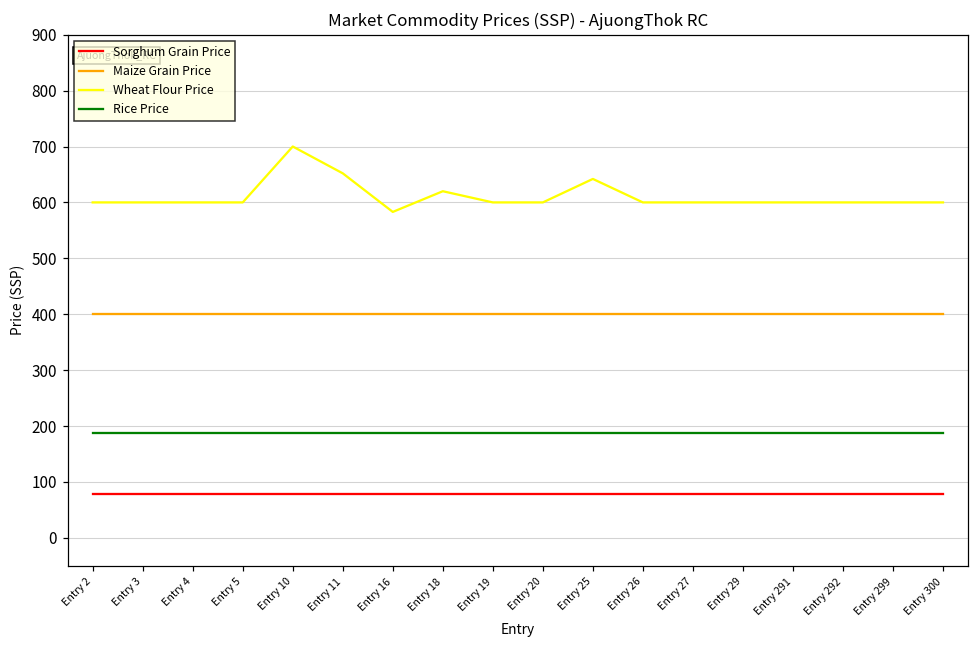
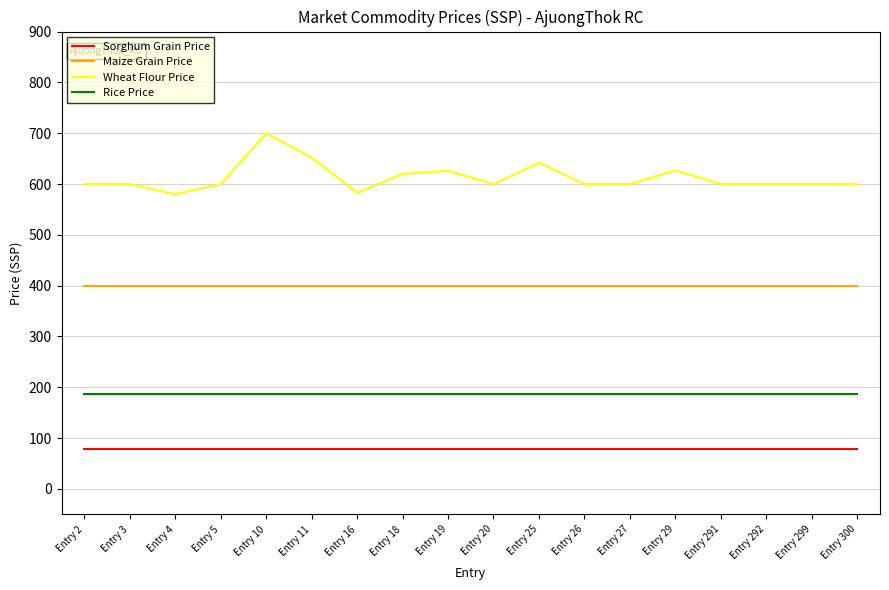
  {
    "Sorghum Grain Price": {
      "Entry 2": 80,
      "Entry 3": 80,
      "Entry 4": 80,
      "Entry 5": 80,
      "Entry 10": 80,
      "Entry 11": 80,
      "Entry 16": 80,
      "Entry 18": 80,
      "Entry 19": 80,
      "Entry 20": 80,
      "Entry 25": 80,
      "Entry 26": 80,
      "Entry 27": 80,
      "Entry 29": 80,
      "Entry 291": 80,
      "Entry 292": 80,
      "Entry 299": 80,
      "Entry 300": 80
    },
    "Maize Grain Price": {
      "Entry 2": 400,
      "Entry 3": 400,
      "Entry 4": 400,
      "Entry 5": 400,
      "Entry 10": 400,
      "Entry 11": 400,
      "Entry 16": 400,
      "Entry 18": 400,
      "Entry 19": 400,
      "Entry 20": 400,
      "Entry 25": 400,
      "Entry 26": 400,
      "Entry 27": 400,
      "Entry 29": 400,
      "Entry 291": 400,
      "Entry 292": 400,
      "Entry 299": 400,
      "Entry 300": 400
    },
    "Wheat Flour Price": {
      "Entry 2": 600,
      "Entry 3": 600,
-     "Entry 4": 600,
+     "Entry 4": 580,
      "Entry 5": 600,
      "Entry 10": 700,
      "Entry 11": 650,
      "Entry 16": 580,
      "Entry 18": 620,
-     "Entry 19": 600,
+     "Entry 19": 630,
      "Entry 20": 600,
      "Entry 25": 640,
      "Entry 26": 600,
      "Entry 27": 600,
-     "Entry 29": 600,
+     "Entry 29": 630,
      "Entry 291": 600,
      "Entry 292": 600,
      "Entry 299": 600,
      "Entry 300": 600
    },
    "Rice Price": {
      "Entry 2": 190,
      "Entry 3": 190,
      "Entry 4": 190,
      "Entry 5": 190,
      "Entry 10": 190,
      "Entry 11": 190,
      "Entry 16": 190,
      "Entry 18": 190,
      "Entry 19": 190,
      "Entry 20": 190,
      "Entry 25": 190,
      "Entry 26": 190,
      "Entry 27": 190,
      "Entry 29": 190,
      "Entry 291": 190,
      "Entry 292": 190,
      "Entry 299": 190,
      "Entry 300": 190
    }
  }
